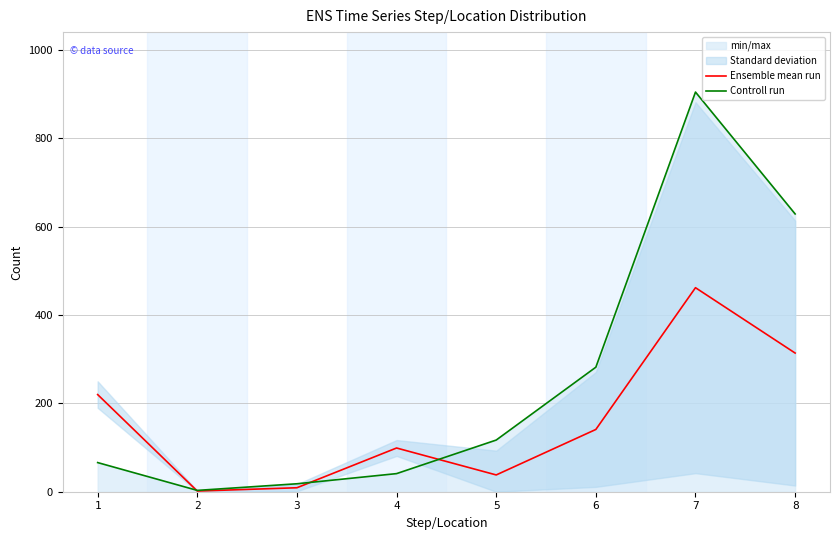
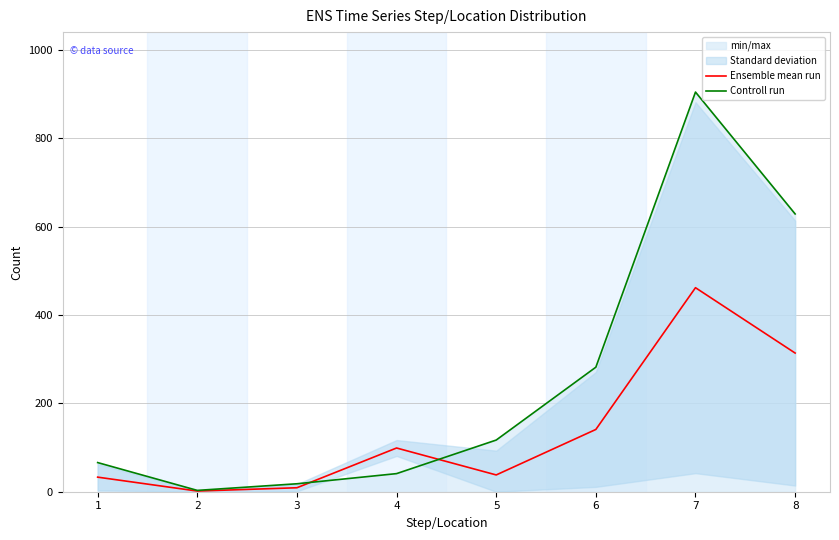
  {
    "Ensemble mean run": {
-     "1": 220,
+     "1": 30,
      "3": 10,
      "4": 100,
      "5": 40,
      "6": 140,
      "7": 460,
      "8": 310
    }
  }
